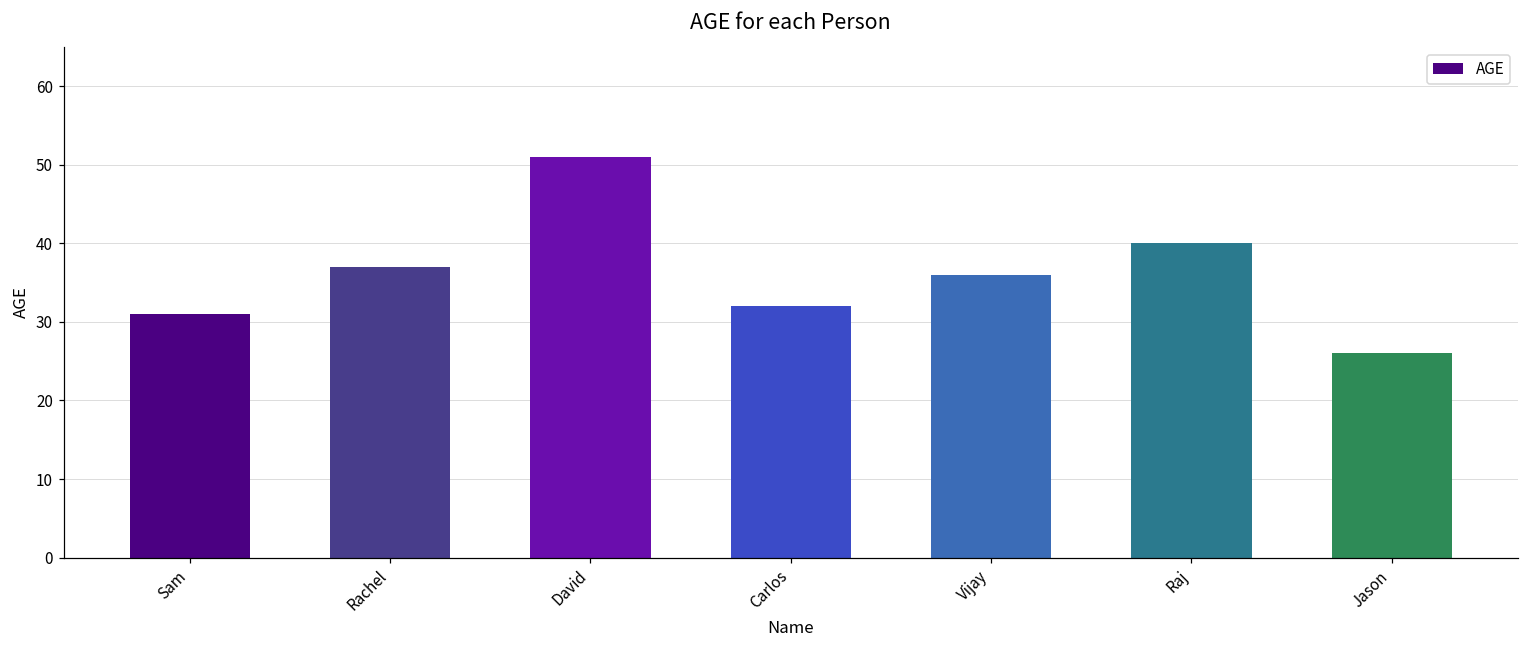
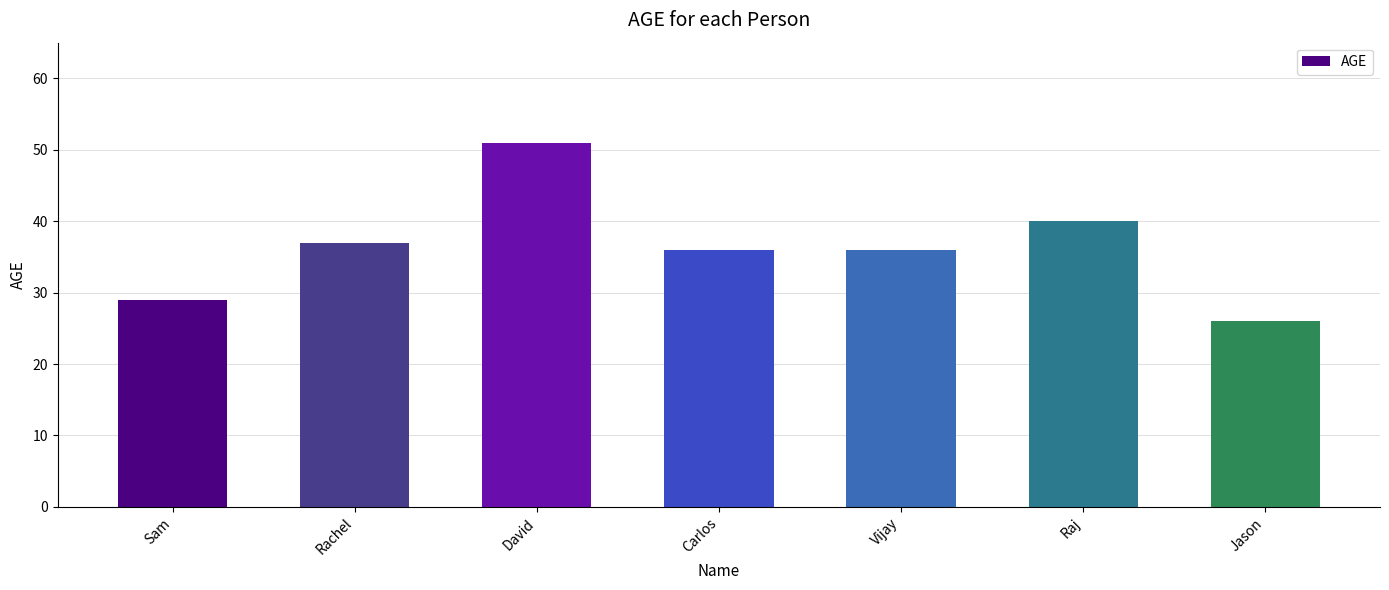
  {
-   "Sam": 31,
+   "Sam": 29,
    "Rachel": 37,
    "David": 51,
-   "Carlos": 32,
+   "Carlos": 36,
    "Vijay": 36,
    "Raj": 40,
    "Jason": 26
  }
